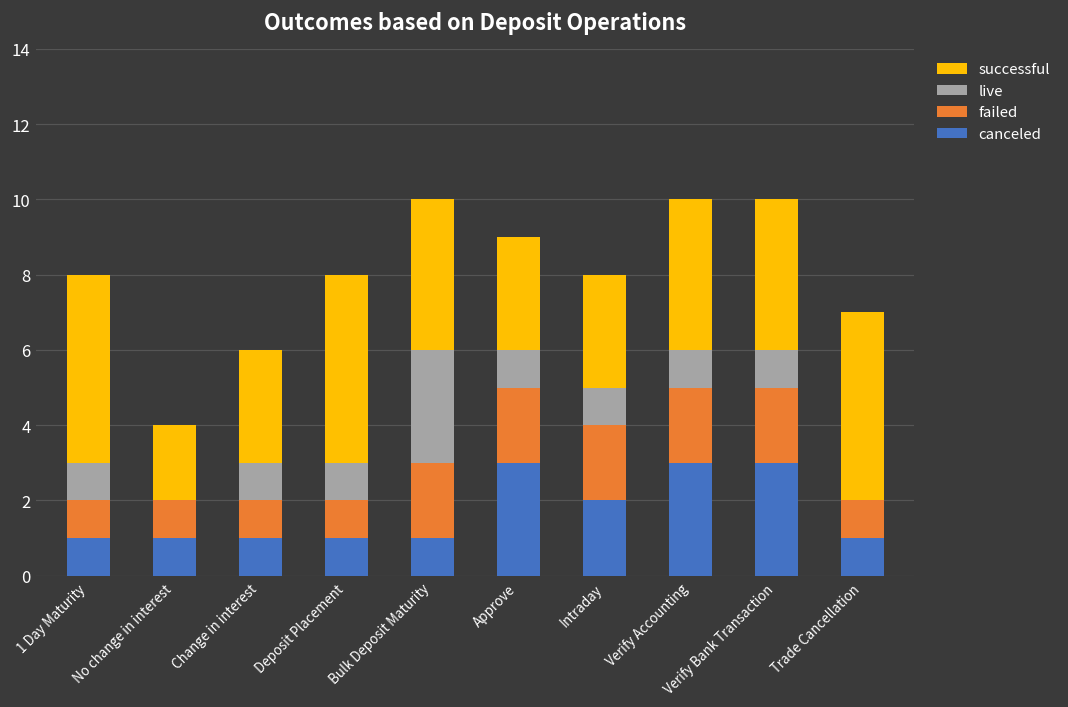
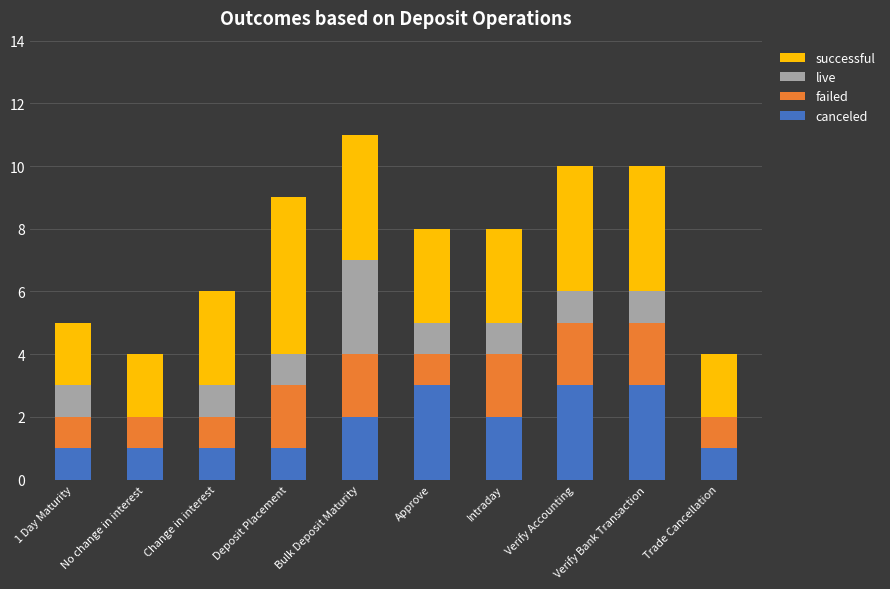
  {
    "canceled": {
      "1 Day Maturity": 1,
      "No change in interest": 1,
      "Change in interest": 1,
      "Deposit Placement": 1,
-     "Bulk Deposit Maturity": 1,
+     "Bulk Deposit Maturity": 2,
      "Approve": 3,
      "Intraday": 2,
      "Verify Accounting": 3,
      "Verify Bank Transaction": 3,
      "Trade Cancellation": 1
    },
    "failed": {
-     "Deposit Placement": 1,
-     "Approve": 2
+     "Deposit Placement": 2,
+     "Approve": 1
    },
    "successful": {
-     "1 Day Maturity": 5,
+     "1 Day Maturity": 2,
      "No change in interest": 2,
      "Change in interest": 3,
      "Deposit Placement": 5,
      "Bulk Deposit Maturity": 4,
      "Approve": 3,
      "Intraday": 3,
      "Verify Accounting": 4,
      "Verify Bank Transaction": 4,
-     "Trade Cancellation": 5
+     "Trade Cancellation": 2
    }
  }
